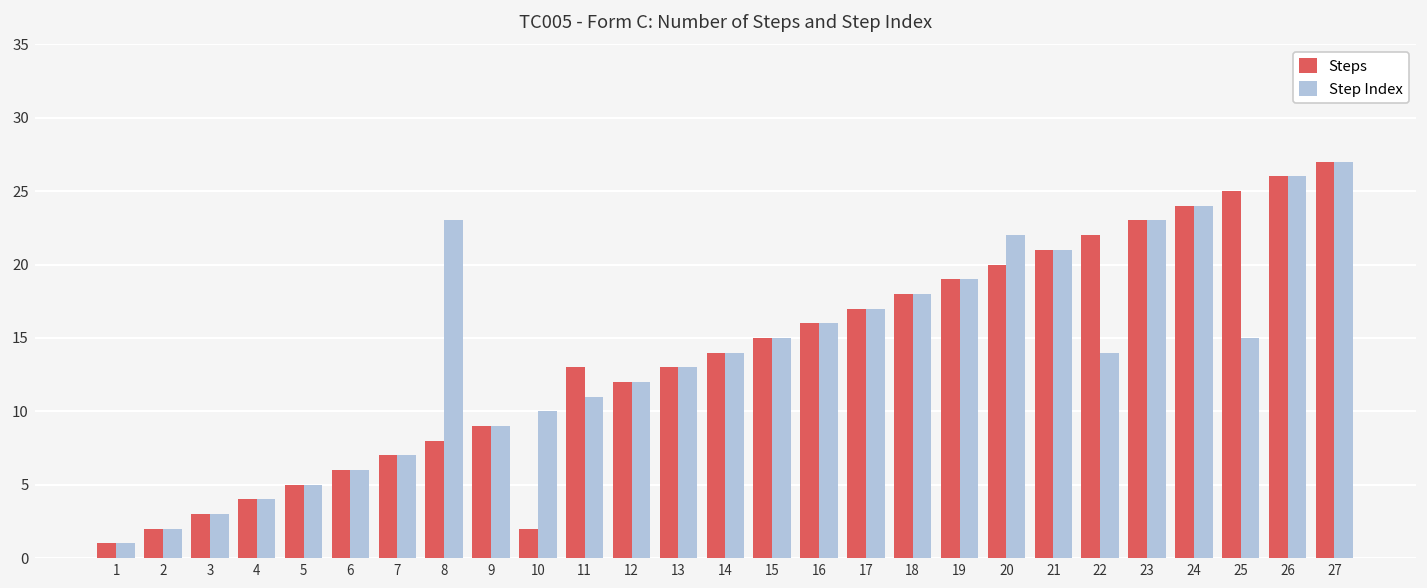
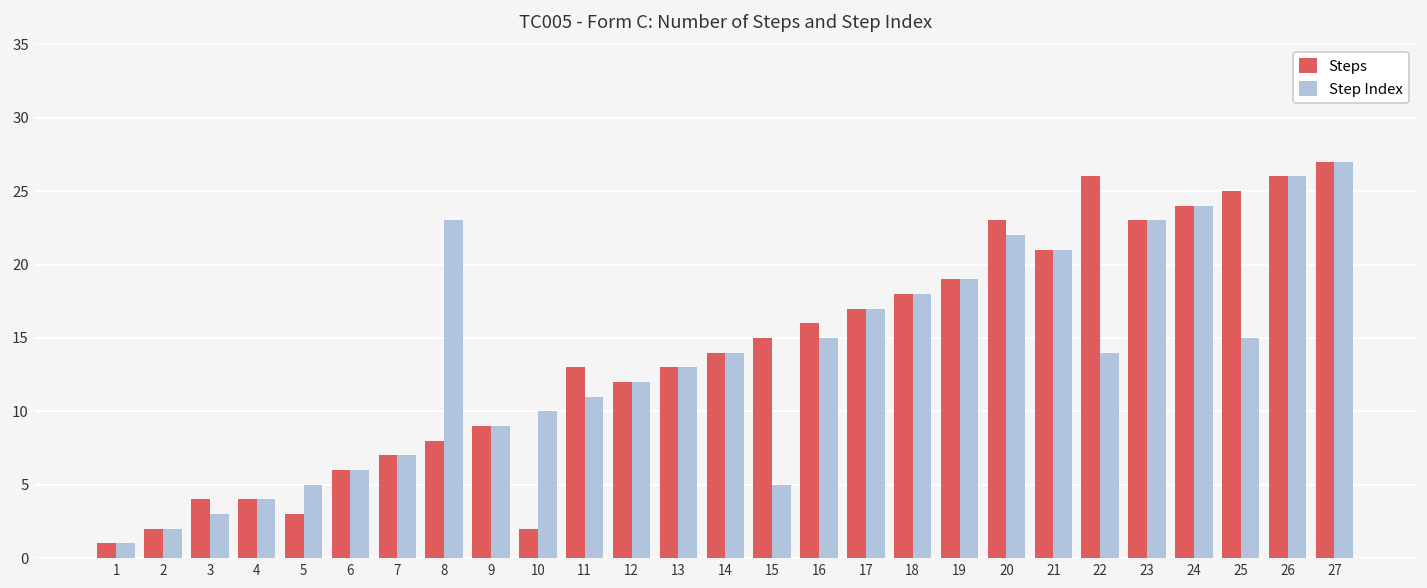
  {
    "Steps": {
      "1": 1,
      "2": 2,
-     "3": 3,
+     "3": 4,
      "4": 4,
-     "5": 5,
+     "5": 3,
      "6": 6,
      "7": 7,
      "8": 8,
      "9": 9,
      "10": 2,
      "11": 13,
      "12": 12,
      "13": 13,
      "14": 14,
      "15": 15,
      "16": 16,
      "17": 17,
      "18": 18,
      "19": 19,
-     "20": 20,
+     "20": 23,
      "21": 21,
-     "22": 22,
+     "22": 26,
      "23": 23,
      "24": 24,
      "25": 25,
      "26": 26,
      "27": 27
    },
    "Step Index": {
      "1": 1,
      "2": 2,
      "3": 3,
      "4": 4,
      "5": 5,
      "6": 6,
      "7": 7,
      "8": 23,
      "9": 9,
      "10": 10,
      "11": 11,
      "12": 12,
      "13": 13,
      "14": 14,
-     "15": 15,
-     "16": 16,
+     "15": 5,
+     "16": 15,
      "17": 17,
      "18": 18,
      "19": 19,
      "20": 22,
      "21": 21,
      "22": 14,
      "23": 23,
      "24": 24,
      "25": 15,
      "26": 26,
      "27": 27
    }
  }
